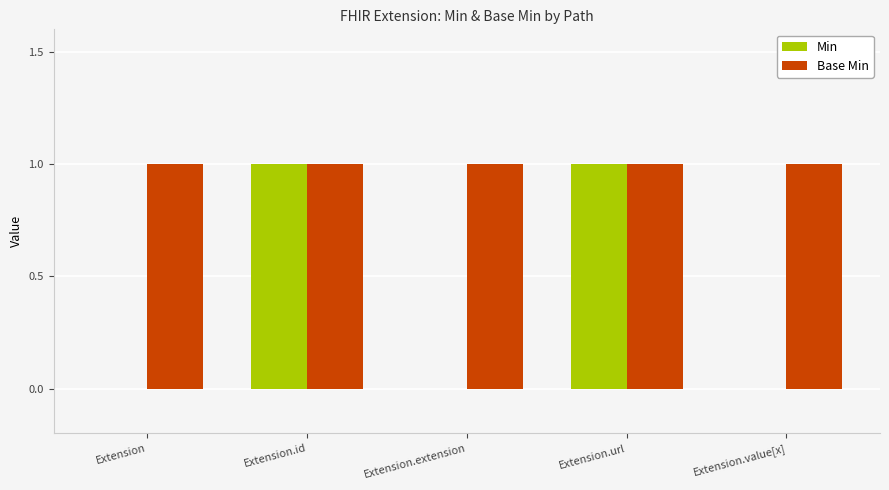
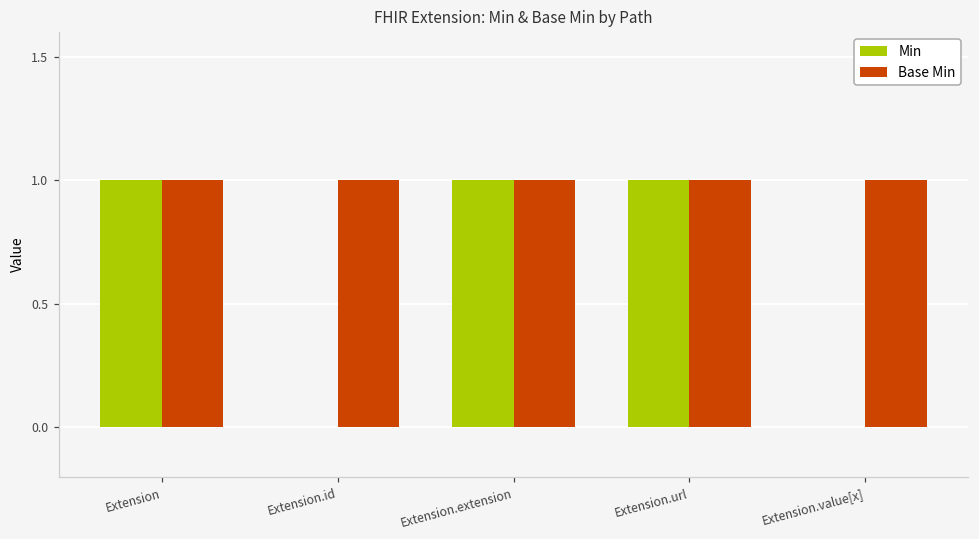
  {
    "Min": {
-     "Extension": 0,
-     "Extension.id": 1,
-     "Extension.extension": 0,
+     "Extension": 1,
+     "Extension.id": 0,
+     "Extension.extension": 1,
      "Extension.url": 1,
      "Extension.value[x]": 0
    },
    "Base Min": {
      "Extension": 1,
      "Extension.id": 1,
      "Extension.extension": 1,
      "Extension.url": 1,
      "Extension.value[x]": 1
    }
  }
